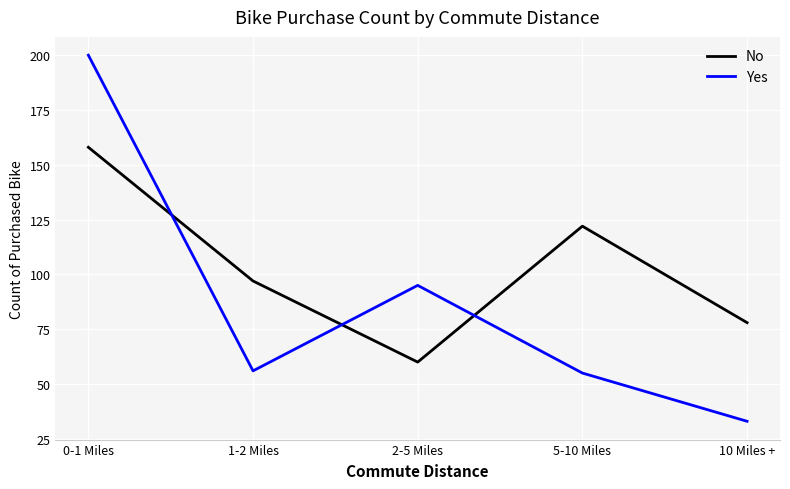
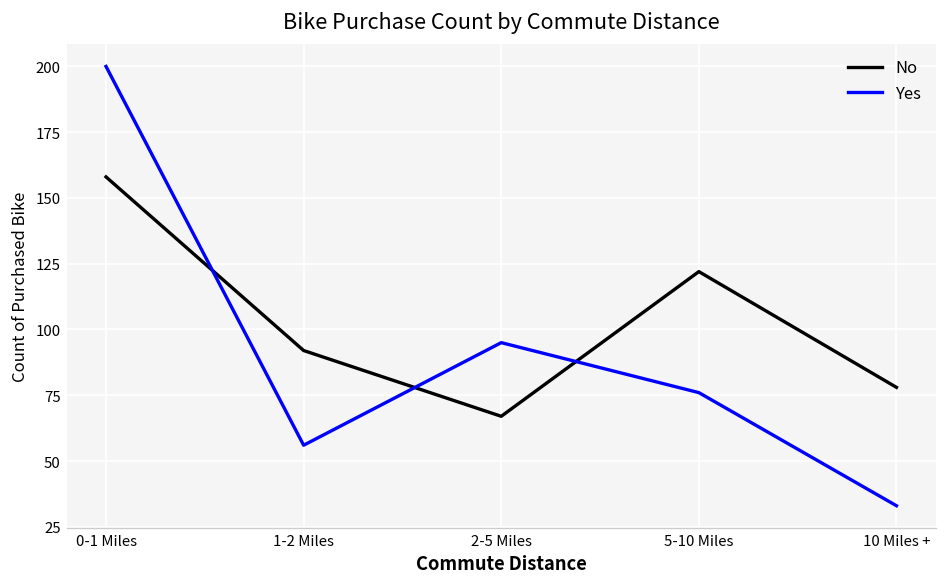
  {
    "No": {
      "0-1 Miles": 158,
-     "1-2 Miles": 97,
-     "2-5 Miles": 60,
+     "1-2 Miles": 92,
+     "2-5 Miles": 67,
      "5-10 Miles": 122,
      "10 Miles +": 78
    },
    "Yes": {
      "0-1 Miles": 200,
      "1-2 Miles": 56,
      "2-5 Miles": 95,
-     "5-10 Miles": 55,
+     "5-10 Miles": 76,
      "10 Miles +": 33
    }
  }
